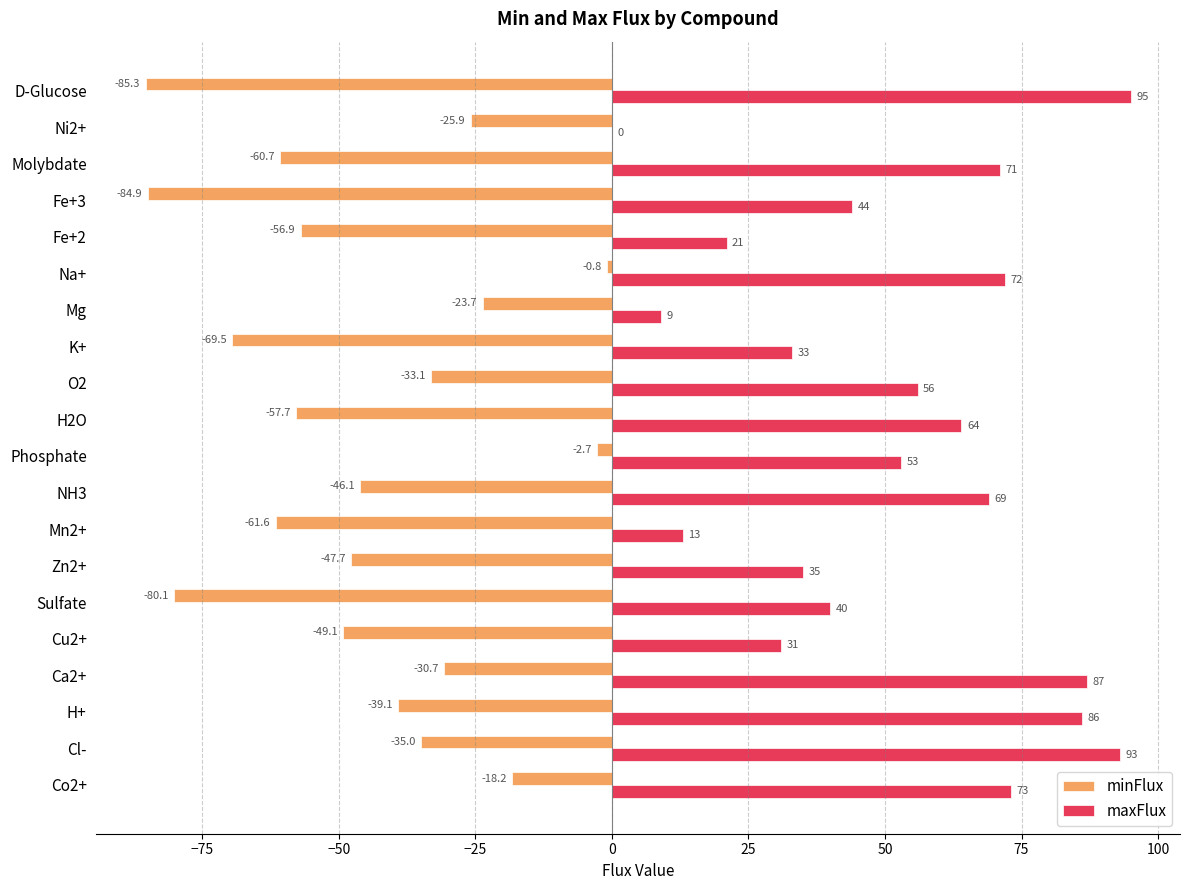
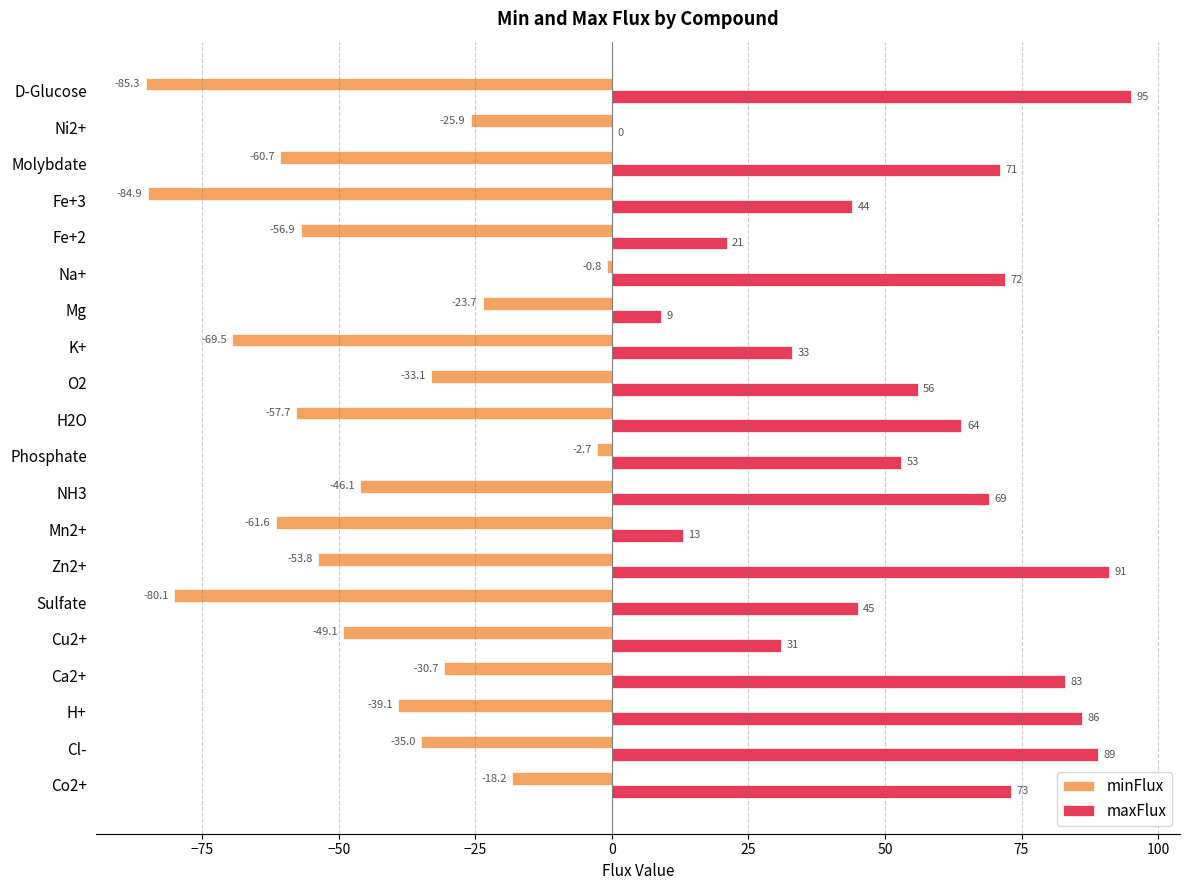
  {
    "minFlux": {
      "D-Glucose": -85.3,
      "Ni2+": -25.9,
      "Molybdate": -60.7,
      "Fe+3": -84.9,
      "Fe+2": -56.9,
      "Na+": -0.8,
      "Mg": -23.7,
      "K+": -69.5,
      "O2": -33.1,
      "H2O": -57.7,
      "Phosphate": -2.7,
      "NH3": -46.1,
      "Mn2+": -61.6,
-     "Zn2+": -47.7,
+     "Zn2+": -53.8,
      "Sulfate": -80.1,
      "Cu2+": -49.1,
      "Ca2+": -30.7,
      "H+": -39.1,
      "Cl-": -35.0,
      "Co2+": -18.2
    },
    "maxFlux": {
      "D-Glucose": 95,
      "Ni2+": 0,
      "Molybdate": 71,
      "Fe+3": 44,
      "Fe+2": 21,
      "Na+": 72,
      "Mg": 9,
      "K+": 33,
      "O2": 56,
      "H2O": 64,
      "Phosphate": 53,
      "NH3": 69,
      "Mn2+": 13,
-     "Zn2+": 35,
-     "Sulfate": 40,
+     "Zn2+": 91,
+     "Sulfate": 45,
      "Cu2+": 31,
-     "Ca2+": 87,
+     "Ca2+": 83,
      "H+": 86,
-     "Cl-": 93,
+     "Cl-": 89,
      "Co2+": 73
    }
  }
